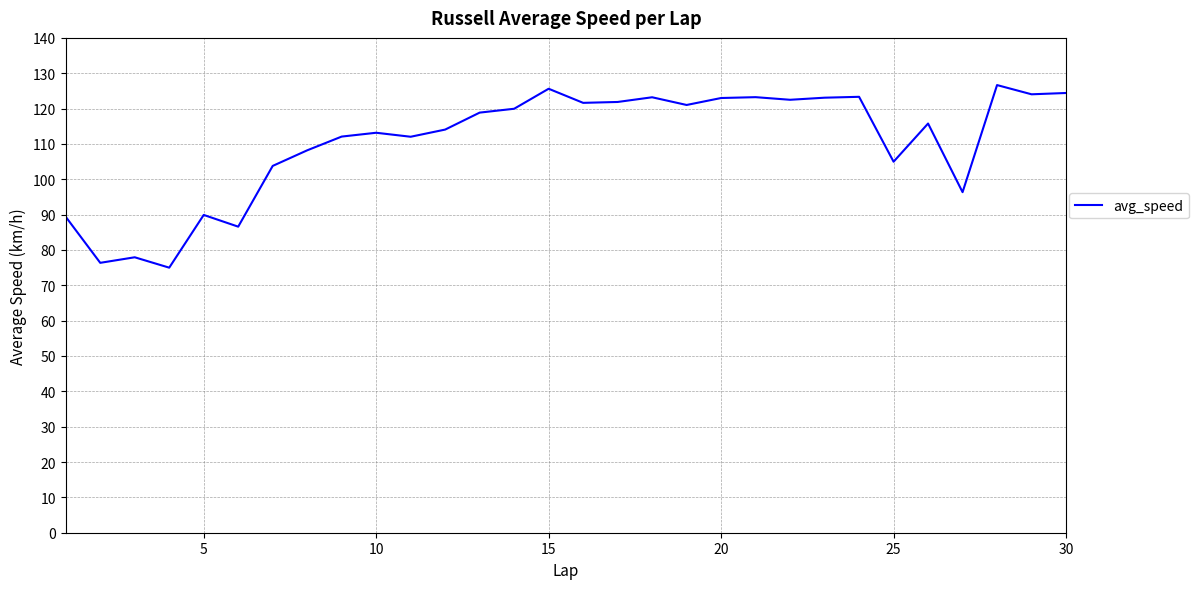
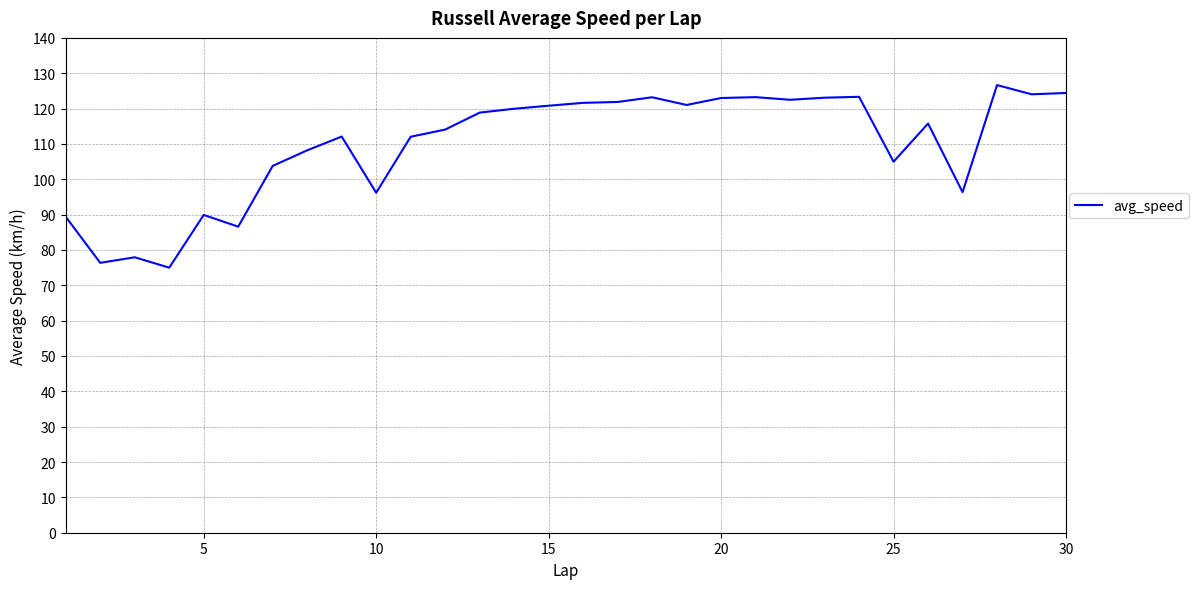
  {
    "5": 90,
-   "10": 113,
-   "15": 126,
+   "10": 96,
+   "15": 121,
    "20": 123,
    "25": 105,
    "30": 124
  }
